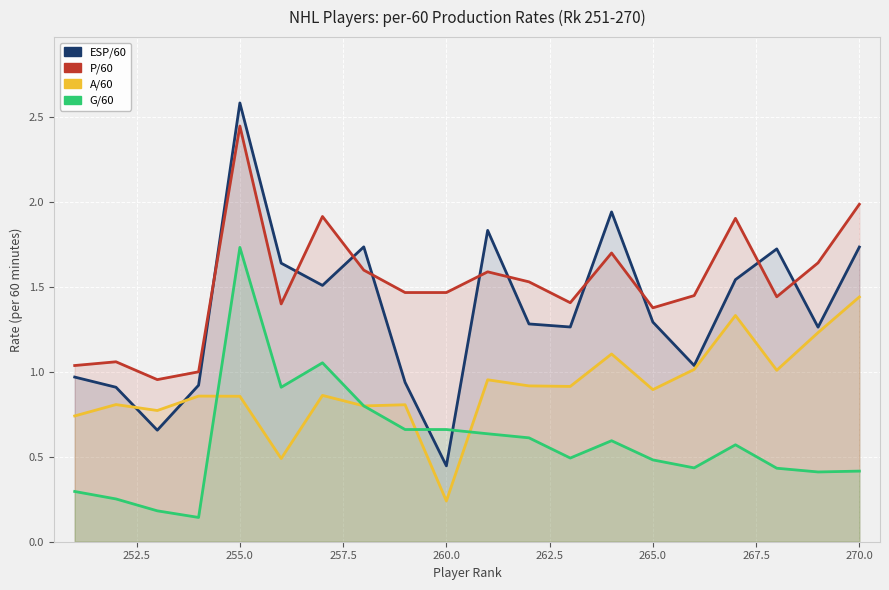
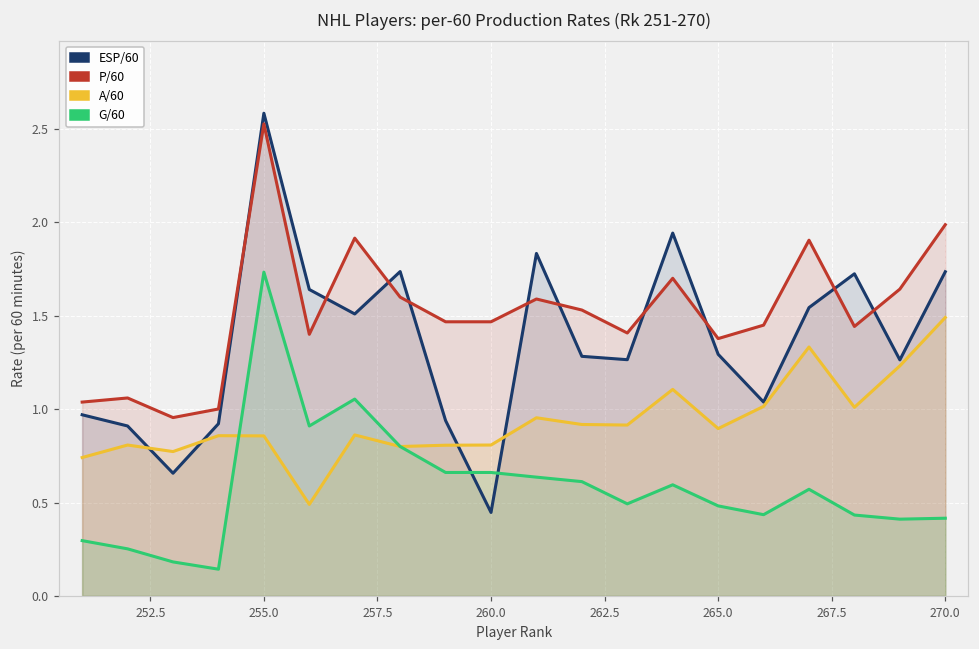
  {
    "ESP/60": {
      "255.0": 2.59,
      "260.0": 0.45,
      "265.0": 1.29,
      "270.0": 1.74
    },
    "P/60": {
-     "255.0": 2.45,
+     "255.0": 2.53,
      "260.0": 1.47,
      "265.0": 1.38,
      "270.0": 1.99
    },
    "A/60": {
      "255.0": 0.86,
-     "260.0": 0.24,
+     "260.0": 0.81,
      "265.0": 0.90,
-     "270.0": 1.44
+     "270.0": 1.49
    },
    "G/60": {
      "255.0": 1.73,
      "260.0": 0.66,
      "265.0": 0.48,
      "270.0": 0.42
    }
  }
